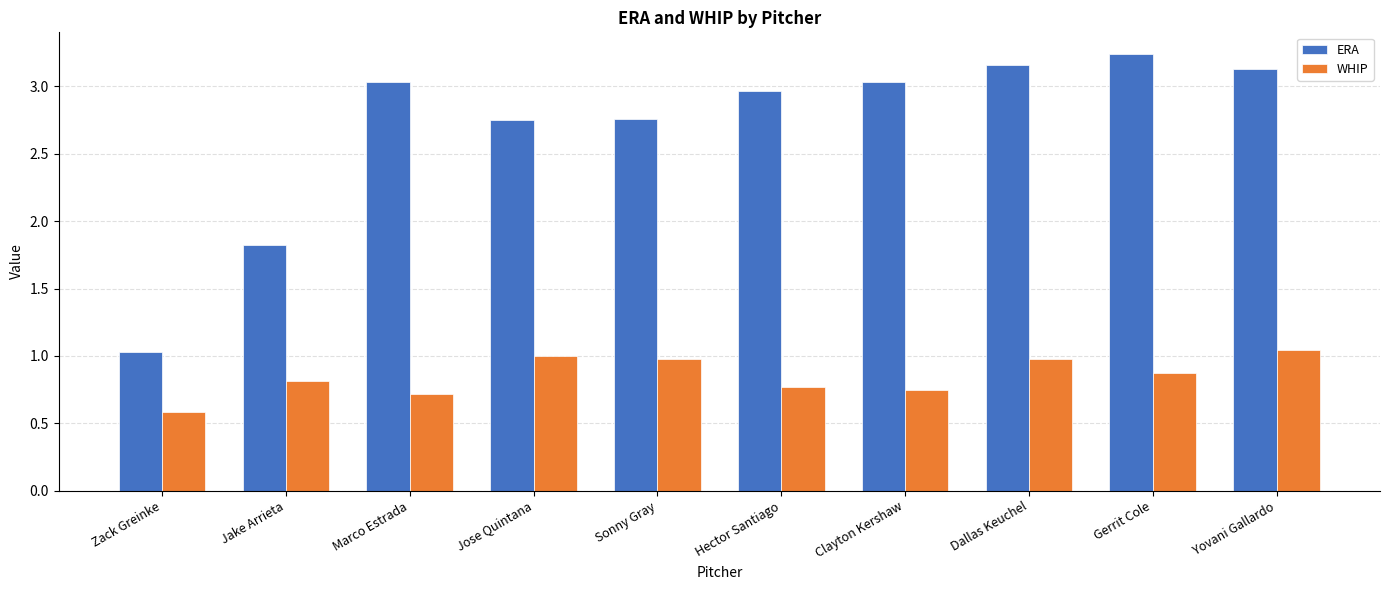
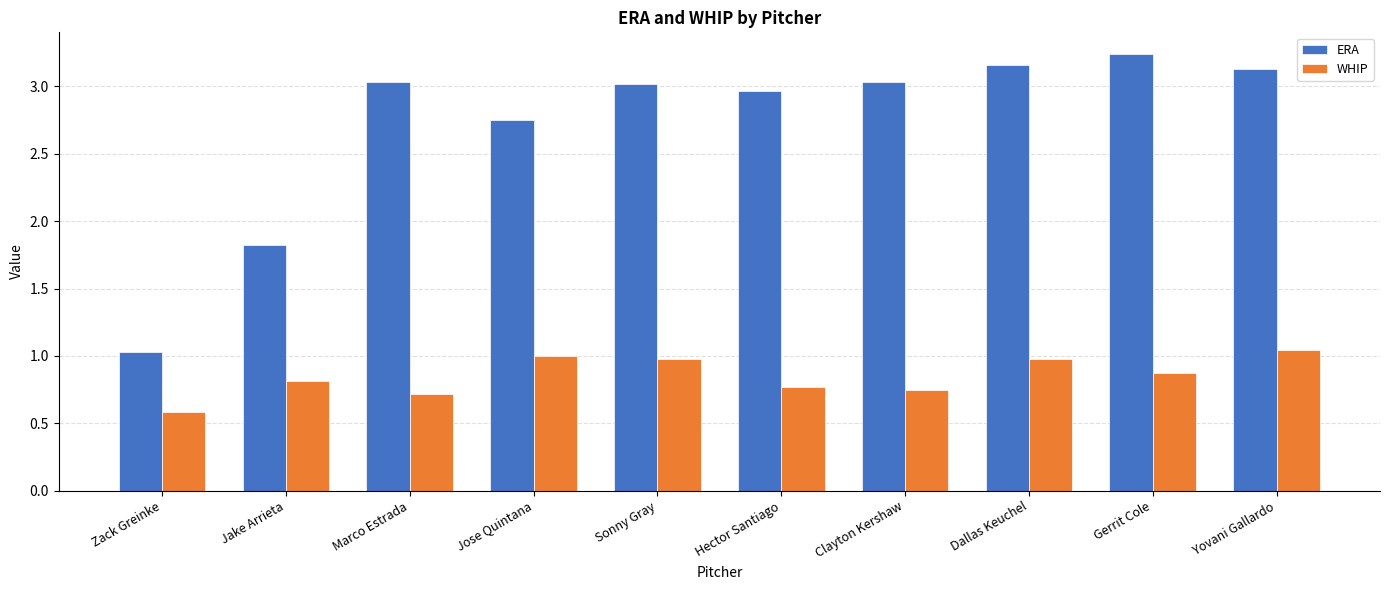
  {
    "ERA": {
      "Zack Greinke": 1.03,
      "Jake Arrieta": 1.82,
      "Marco Estrada": 3.03,
      "Jose Quintana": 2.75,
-     "Sonny Gray": 2.76,
+     "Sonny Gray": 3.02,
      "Hector Santiago": 2.97,
      "Clayton Kershaw": 3.03,
      "Dallas Keuchel": 3.16,
      "Gerrit Cole": 3.24,
      "Yovani Gallardo": 3.13
    },
    "WHIP": {
      "Zack Greinke": 0.58,
      "Jake Arrieta": 0.81,
      "Marco Estrada": 0.72,
      "Jose Quintana": 1.00,
      "Sonny Gray": 0.98,
      "Hector Santiago": 0.77,
      "Clayton Kershaw": 0.75,
      "Dallas Keuchel": 0.98,
      "Gerrit Cole": 0.87,
      "Yovani Gallardo": 1.04
    }
  }
